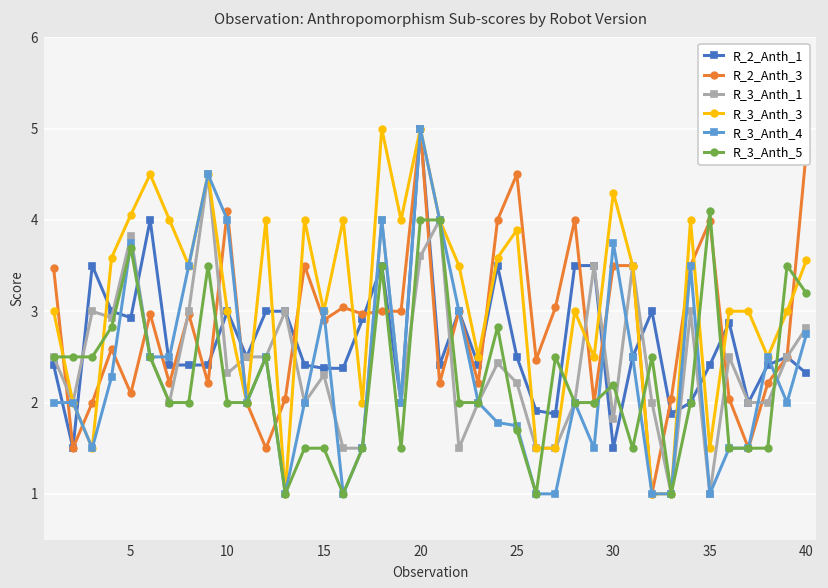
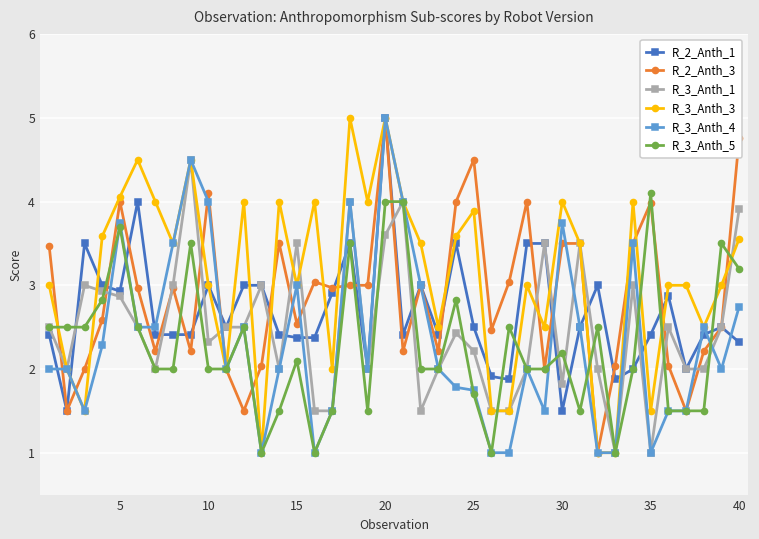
  {
    "R_2_Anth_3": {
-     "5": 2.1,
+     "5": 4.0,
      "10": 4.1,
-     "15": 2.9,
+     "15": 2.5,
      "25": 4.5,
      "30": 3.5,
      "35": 4.0
    },
    "R_3_Anth_1": {
-     "5": 3.8,
+     "5": 2.9,
      "10": 2.3,
-     "15": 2.3,
+     "15": 3.5,
      "20": 3.6,
      "25": 2.2,
      "30": 1.8,
-     "40": 2.8
+     "40": 3.9
    },
    "R_3_Anth_3": {
      "5": 4.1,
      "25": 3.9,
-     "30": 4.3,
+     "30": 4.0,
      "35": 1.5,
      "40": 3.6
    },
    "R_3_Anth_5": {
      "5": 3.7,
      "10": 2.0,
-     "15": 1.5,
+     "15": 2.1,
      "20": 4.0,
      "25": 1.7,
      "30": 2.2,
      "35": 4.1,
      "40": 3.2
    }
  }
